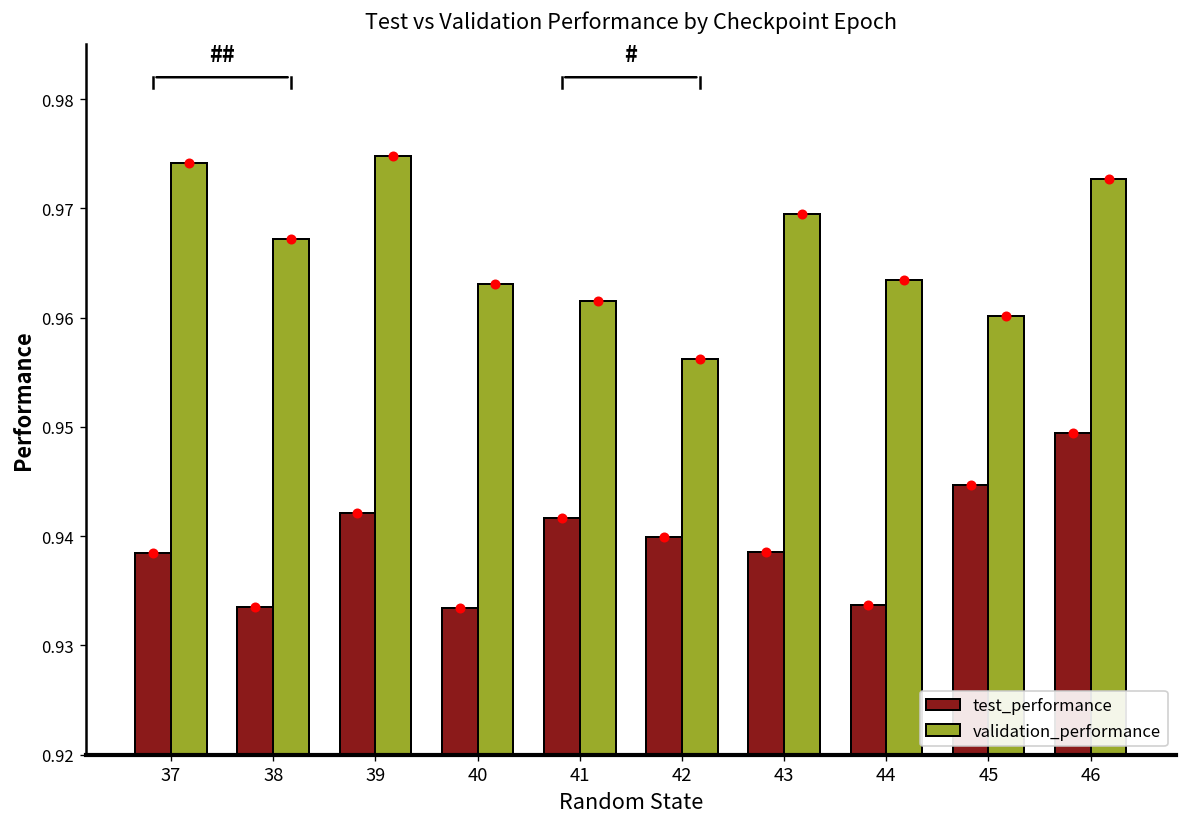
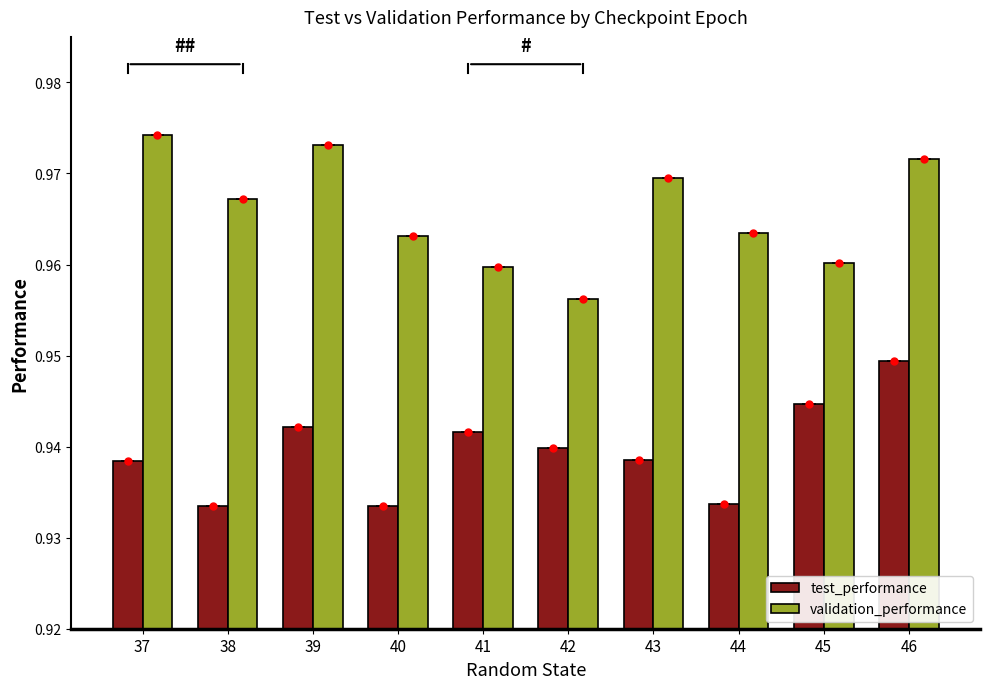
  {
    "test_performance": {
      "37": 0.938,
      "38": 0.933,
      "39": 0.942,
      "40": 0.933,
      "41": 0.942,
      "42": 0.940,
      "43": 0.939,
      "44": 0.934,
      "45": 0.945,
      "46": 0.949
    },
    "validation_performance": {
      "37": 0.974,
      "38": 0.967,
-     "39": 0.975,
+     "39": 0.973,
      "40": 0.963,
-     "41": 0.962,
+     "41": 0.960,
      "42": 0.956,
      "43": 0.969,
      "44": 0.963,
      "45": 0.960,
-     "46": 0.973
+     "46": 0.972
    }
  }
